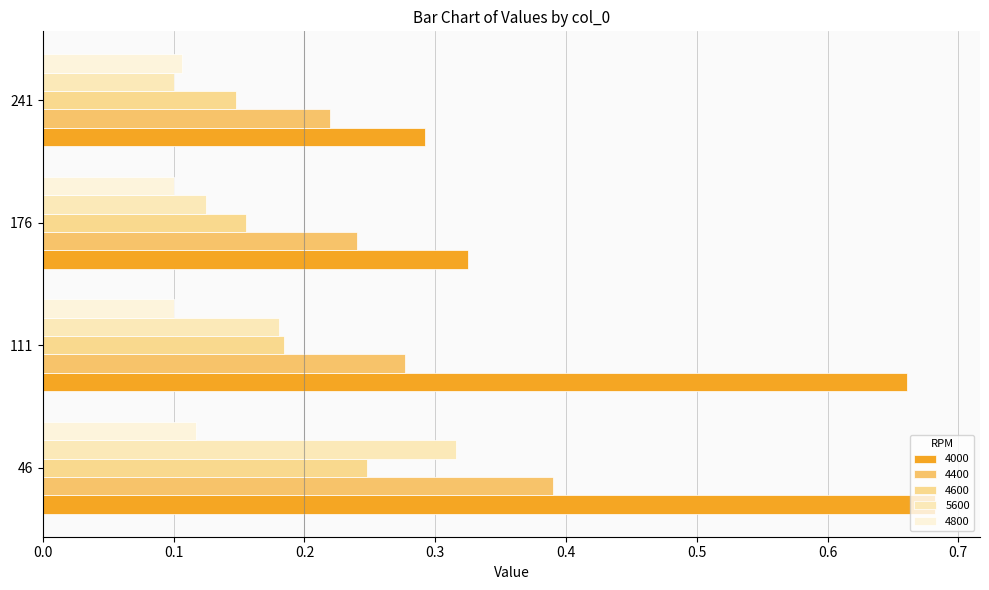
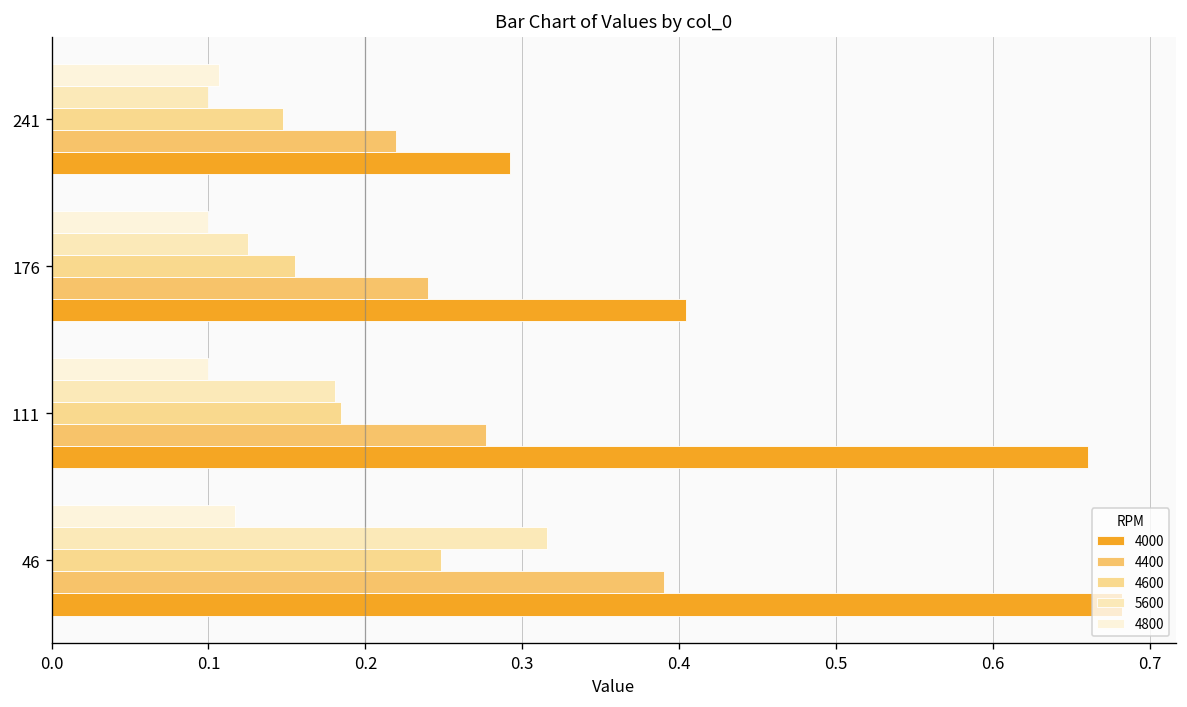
  {
    "4000": {
      "241": 0.292,
-     "176": 0.325,
+     "176": 0.405,
      "111": 0.661
    }
  }
